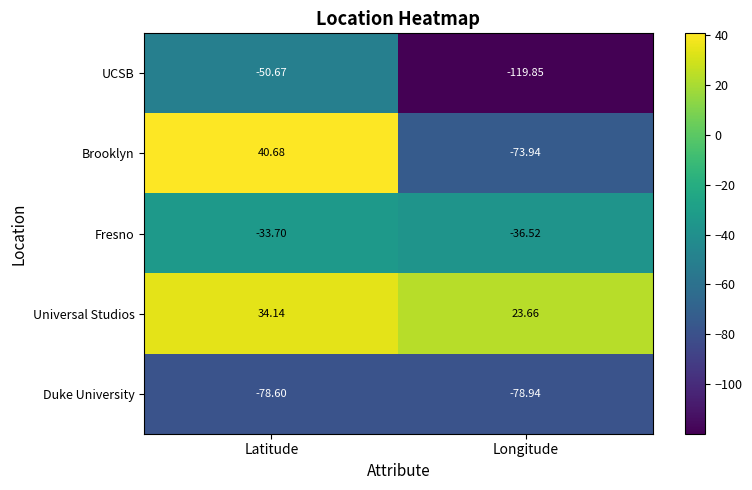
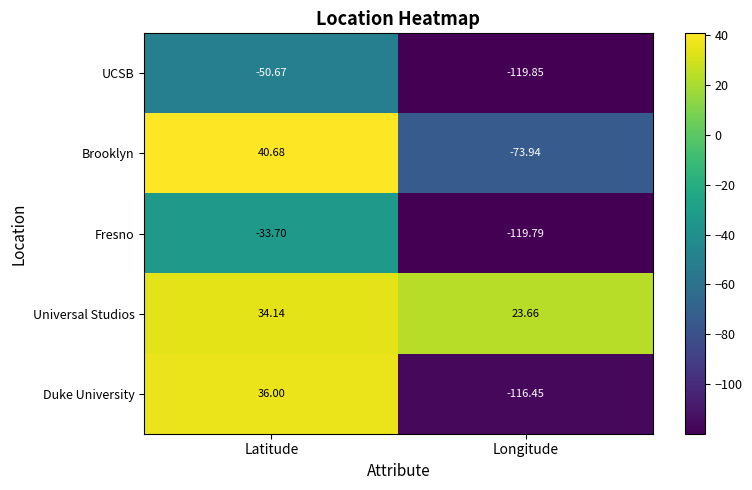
  {
    "UCSB": {
      "Latitude": -50.67,
      "Longitude": -119.85
    },
    "Brooklyn": {
      "Latitude": 40.68,
      "Longitude": -73.94
    },
    "Fresno": {
      "Latitude": -33.70,
-     "Longitude": -36.52
+     "Longitude": -119.79
    },
    "Universal Studios": {
      "Latitude": 34.14,
      "Longitude": 23.66
    },
    "Duke University": {
-     "Latitude": -78.60,
-     "Longitude": -78.94
+     "Latitude": 36.00,
+     "Longitude": -116.45
    }
  }
